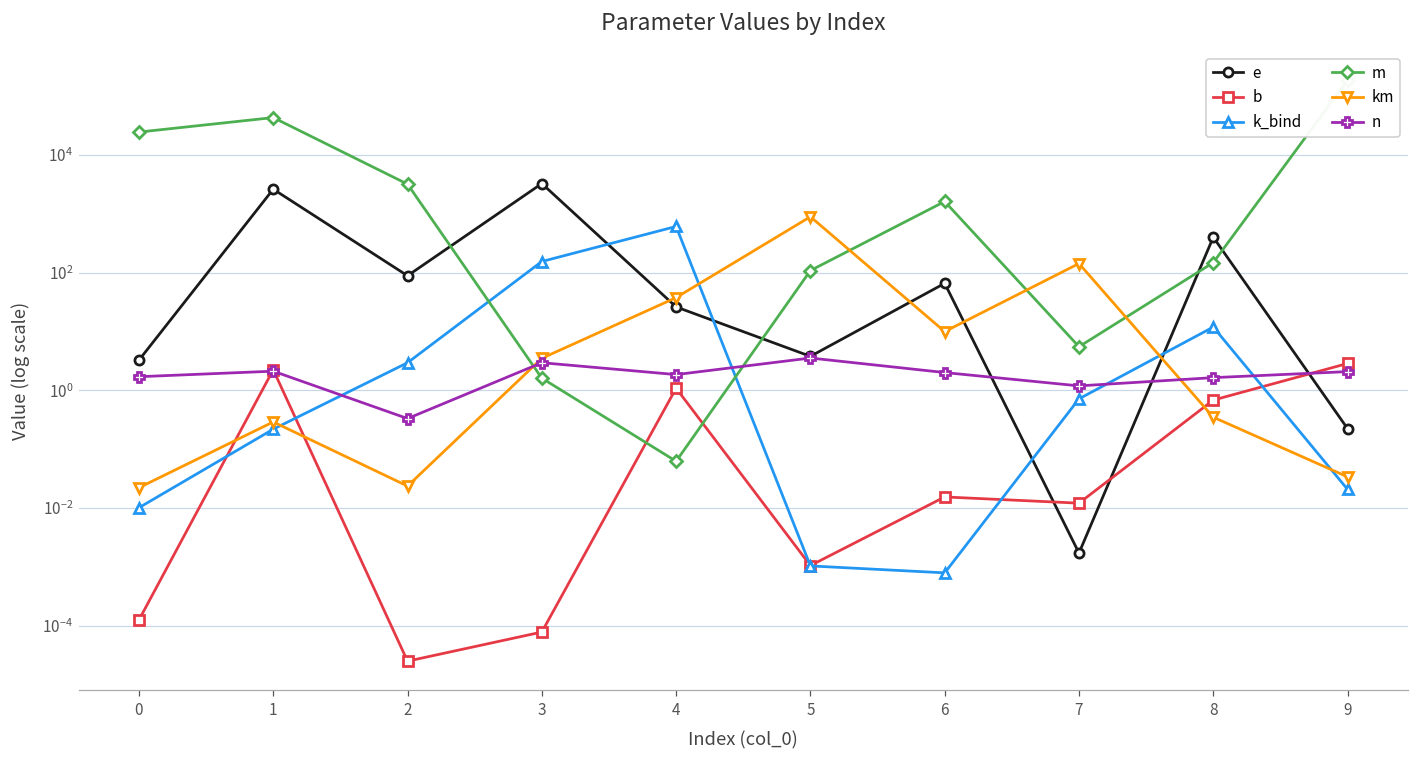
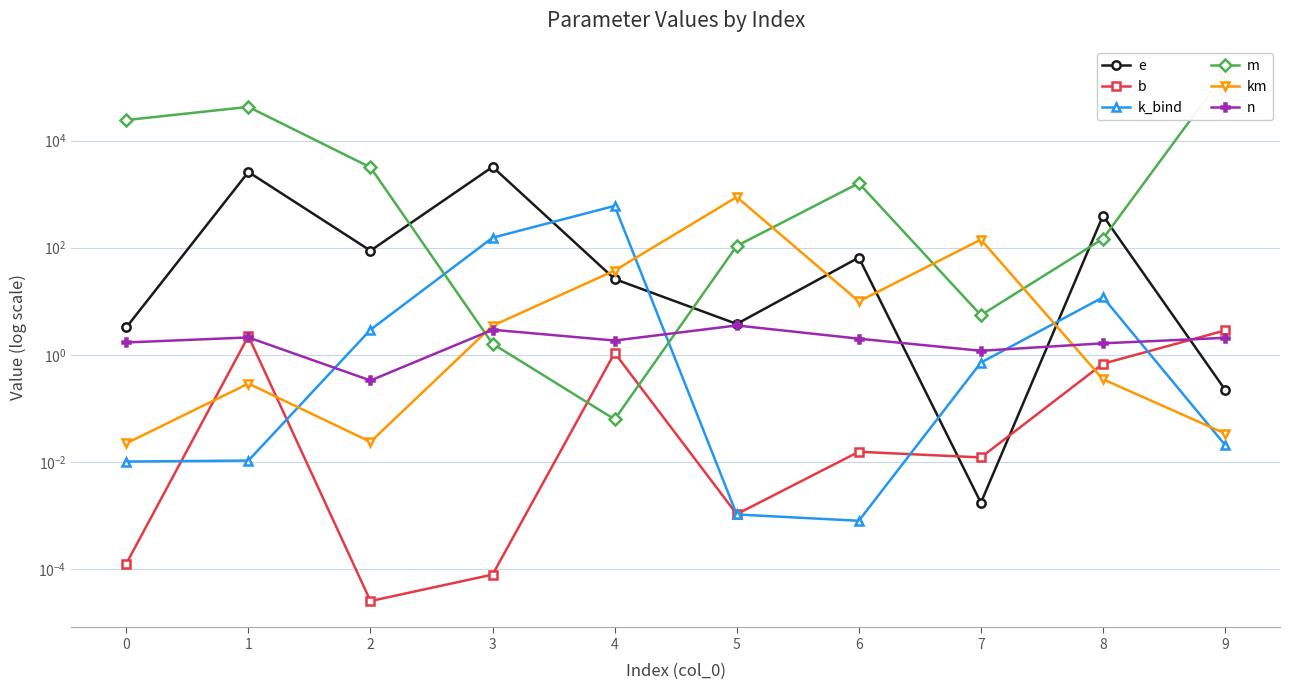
  {
    "e": {
      "0": 3,
      "1": 3000,
      "2": 90,
      "3": 3000,
      "4": 30,
      "6": 70,
      "7": 0.0017,
      "8": 400,
      "9": 0.22
    },
    "b": {
      "0": 0.00013,
      "2": 0.00003,
      "3": 0.00008,
      "4": 1.1,
      "6": 0.015,
      "7": 0.012,
      "8": 0.7,
      "9": 3
    },
    "k_bind": {
      "0": 0.010,
-     "1": 0.22,
+     "1": 0.011,
      "2": 3,
      "3": 150,
      "4": 600,
      "6": 0.0008,
      "7": 0.7,
      "8": 12,
      "9": 0.021
    },
    "m": {
      "0": 20000,
      "1": 40000,
      "2": 3000,
      "3": 1.6,
      "4": 0.06,
      "5": 110,
      "6": 1600,
      "7": 5,
      "8": 150
    },
    "km": {
      "0": 0.022,
      "1": 0.3,
      "2": 0.02,
      "3": 3,
      "4": 40,
      "5": 900,
      "6": 10,
      "7": 140,
      "8": 0.3,
      "9": 0.03
    },
    "n": {
      "0": 1.7,
      "2": 0.3,
      "3": 3,
      "4": 1.8,
      "6": 2.0,
      "7": 1.2,
      "8": 1.6,
      "9": 2.1
    }
  }
